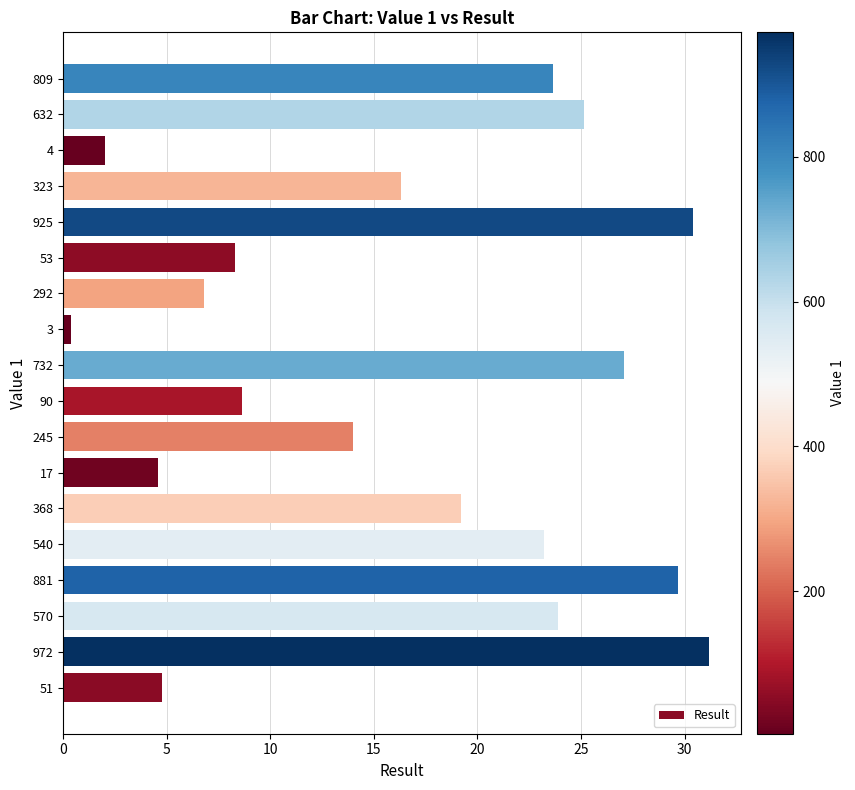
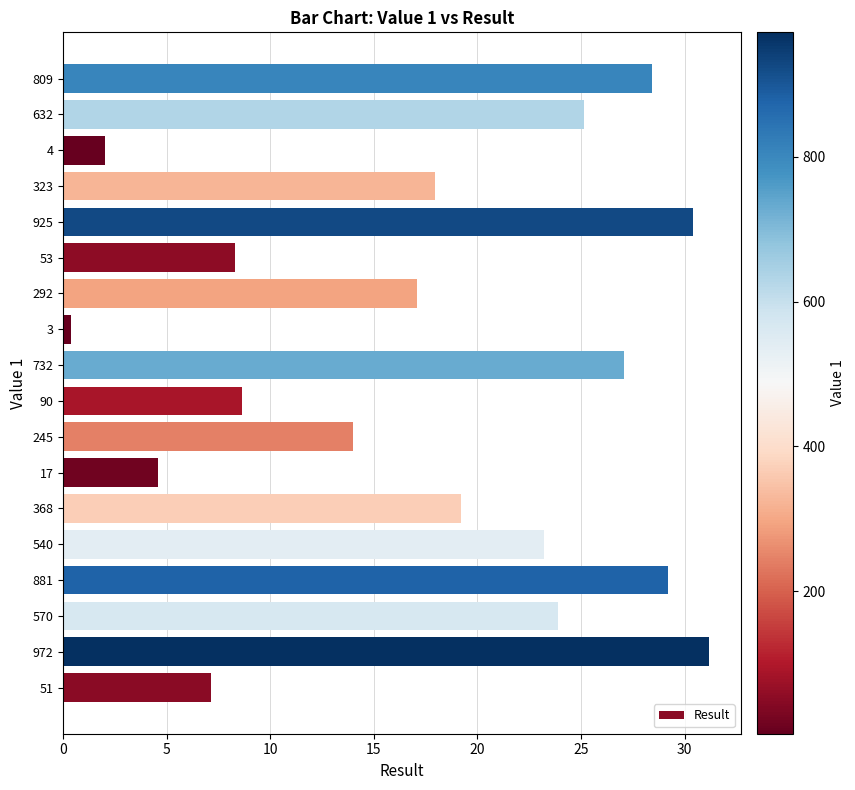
  {
-   "809": 23.6,
+   "809": 28.4,
    "632": 25.1,
    "4": 2.0,
-   "323": 16.3,
+   "323": 18.0,
    "925": 30.4,
    "53": 8.3,
-   "292": 6.8,
+   "292": 17.1,
    "3": 0.4,
    "732": 27.1,
    "90": 8.6,
    "245": 14.0,
    "17": 4.6,
    "368": 19.2,
    "540": 23.2,
-   "881": 29.7,
+   "881": 29.2,
    "570": 23.9,
    "972": 31.2,
-   "51": 4.8
+   "51": 7.1
  }
